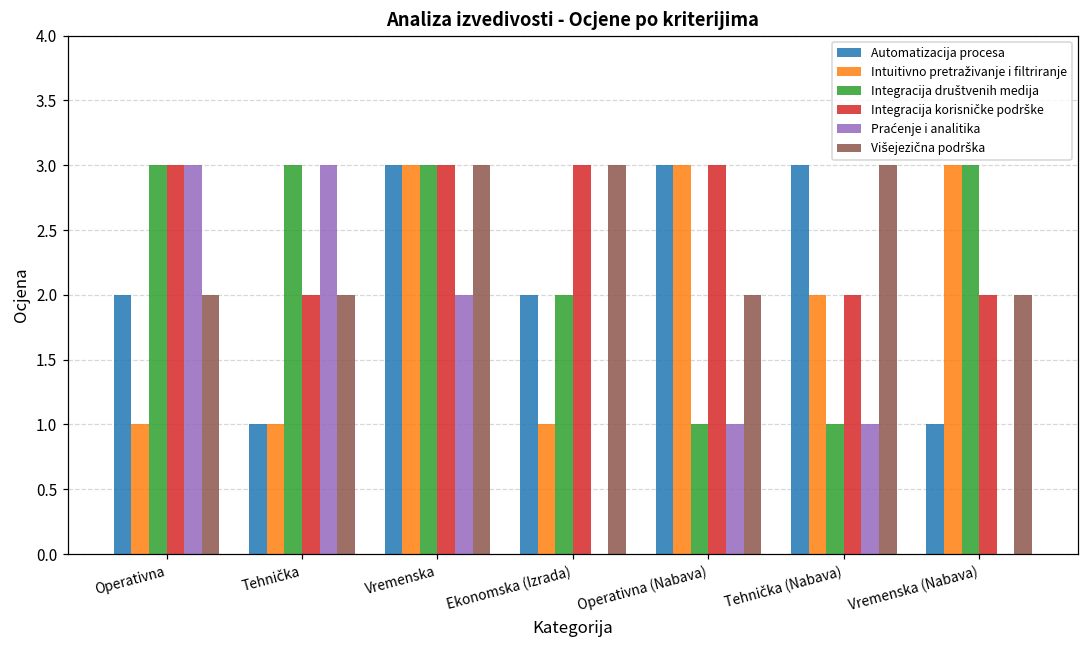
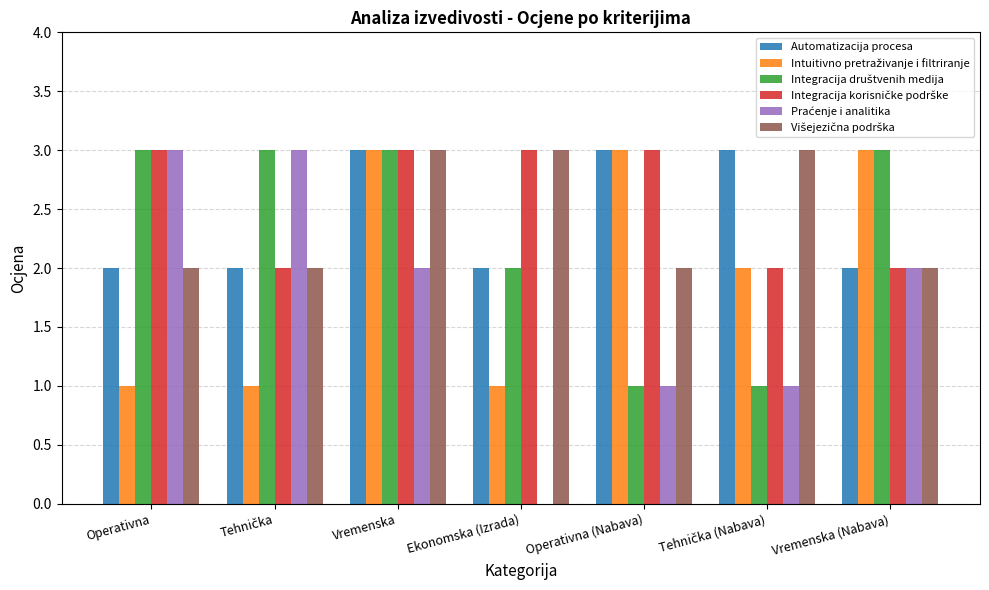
  {
    "Automatizacija procesa": {
      "Operativna": 2,
-     "Tehnička": 1,
+     "Tehnička": 2,
      "Vremenska": 3,
      "Ekonomska (Izrada)": 2,
      "Operativna (Nabava)": 3,
      "Tehnička (Nabava)": 3,
-     "Vremenska (Nabava)": 1
+     "Vremenska (Nabava)": 2
    },
    "Intuitivno pretraživanje i filtriranje": {
      "Operativna": 1,
      "Tehnička": 1,
      "Vremenska": 3,
      "Ekonomska (Izrada)": 1,
      "Operativna (Nabava)": 3,
      "Tehnička (Nabava)": 2,
      "Vremenska (Nabava)": 3
    },
    "Integracija društvenih medija": {
      "Operativna": 3,
      "Tehnička": 3,
      "Vremenska": 3,
      "Ekonomska (Izrada)": 2,
      "Operativna (Nabava)": 1,
      "Tehnička (Nabava)": 1,
      "Vremenska (Nabava)": 3
    },
    "Integracija korisničke podrške": {
      "Operativna": 3,
      "Tehnička": 2,
      "Vremenska": 3,
      "Ekonomska (Izrada)": 3,
      "Operativna (Nabava)": 3,
      "Tehnička (Nabava)": 2,
      "Vremenska (Nabava)": 2
    },
    "Praćenje i analitika": {
      "Operativna": 3,
      "Tehnička": 3,
      "Vremenska": 2,
      "Ekonomska (Izrada)": 0,
      "Operativna (Nabava)": 1,
      "Tehnička (Nabava)": 1,
-     "Vremenska (Nabava)": 0
+     "Vremenska (Nabava)": 2
    },
    "Višejezična podrška": {
      "Operativna": 2,
      "Tehnička": 2,
      "Vremenska": 3,
      "Ekonomska (Izrada)": 3,
      "Operativna (Nabava)": 2,
      "Tehnička (Nabava)": 3,
      "Vremenska (Nabava)": 2
    }
  }
